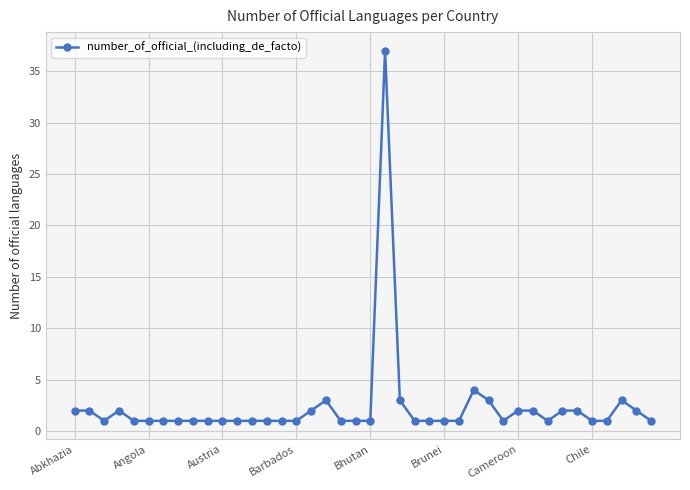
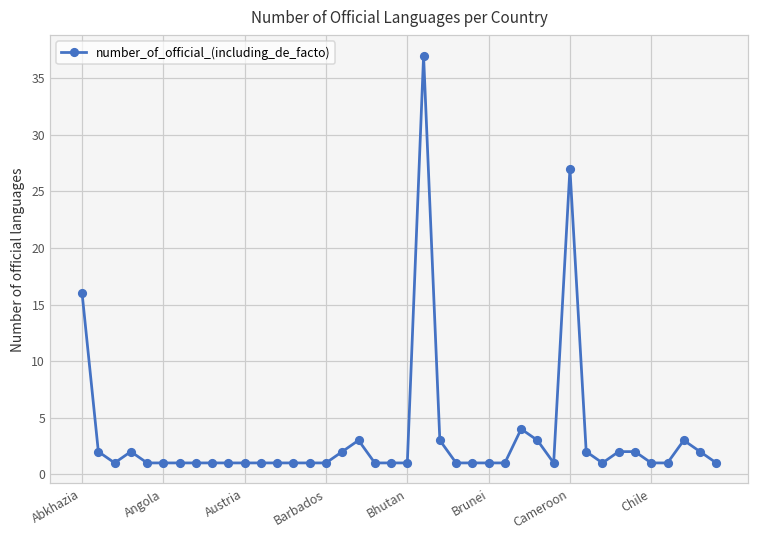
  {
-   "Abkhazia": 2,
+   "Abkhazia": 16,
    "Angola": 1,
    "Austria": 1,
    "Barbados": 1,
    "Bhutan": 1,
    "Brunei": 1,
-   "Cameroon": 2,
+   "Cameroon": 27,
    "Chile": 1
  }
